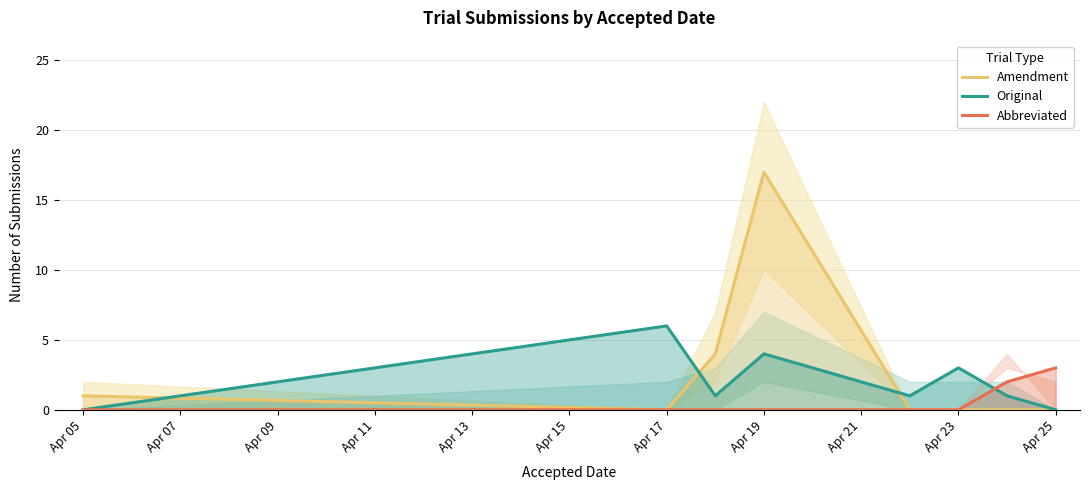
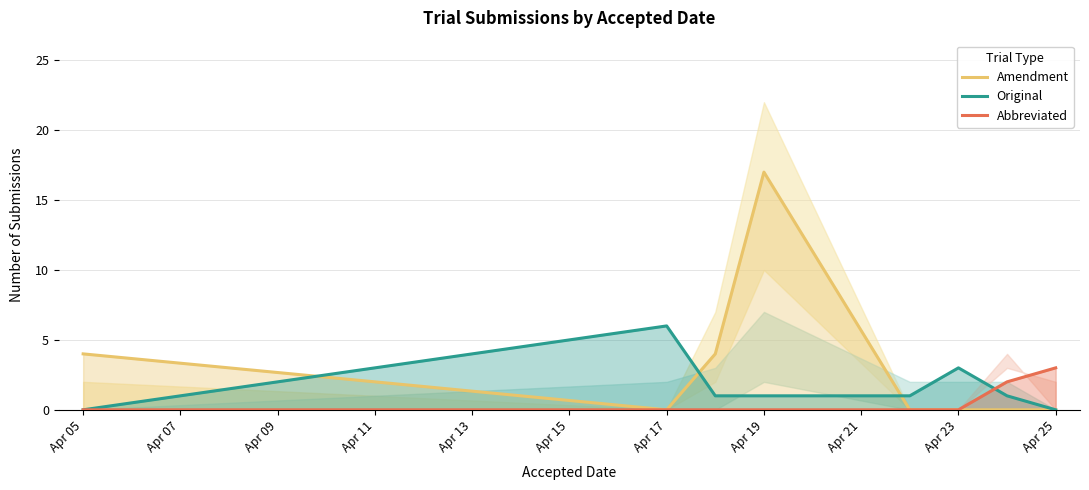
  {
    "Amendment": {
-     "Apr 05": 1,
+     "Apr 05": 4,
      "Apr 19": 17
    },
    "Original": {
      "Apr 17": 6,
-     "Apr 19": 4,
+     "Apr 19": 1,
      "Apr 23": 3
    },
    "Abbreviated": {
      "Apr 25": 3
    }
  }
